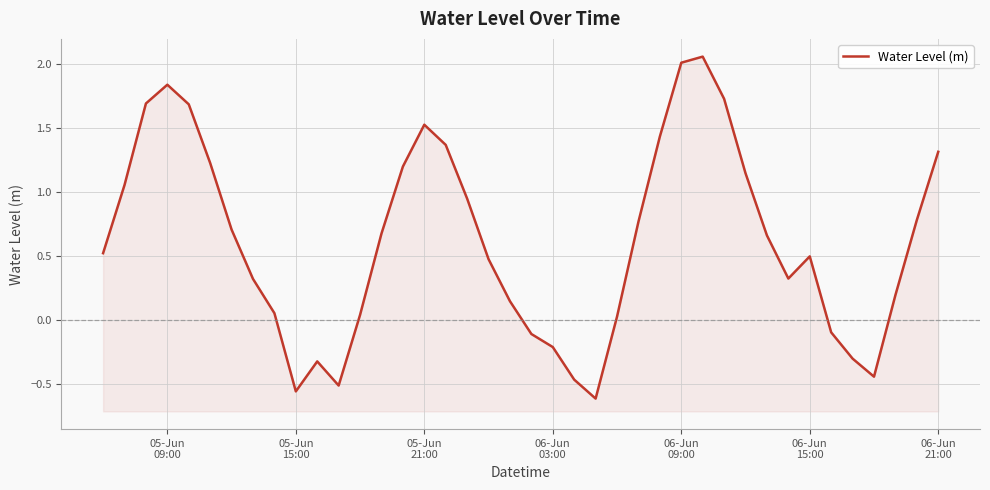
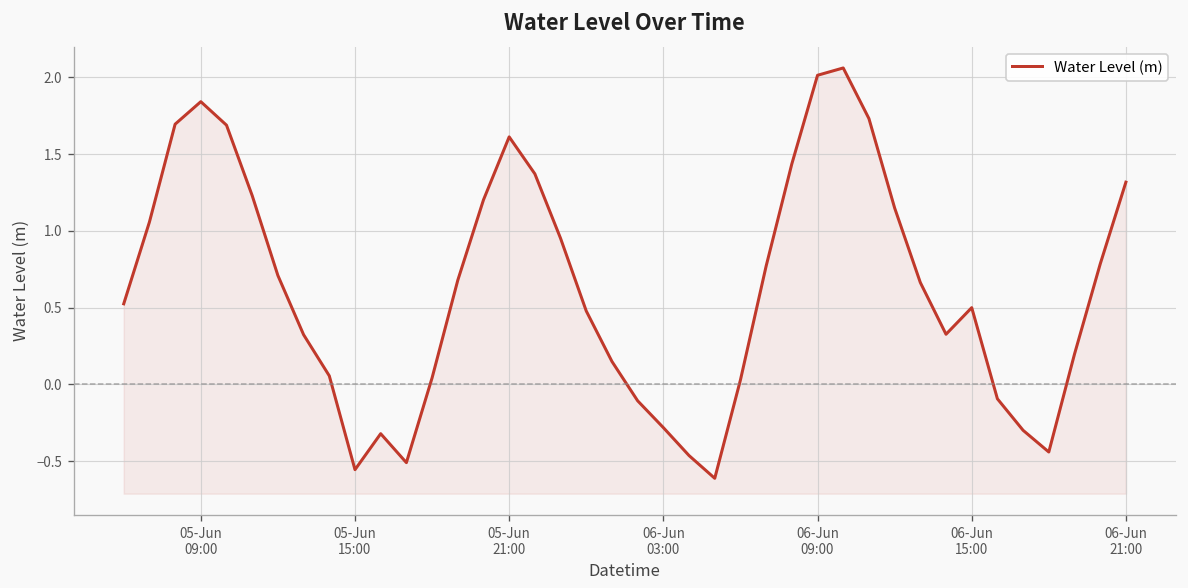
  {
    "05-Jun 09:00": 1.84,
    "05-Jun 15:00": -0.55,
-   "05-Jun 21:00": 1.53,
-   "06-Jun 03:00": -0.21,
+   "05-Jun 21:00": 1.61,
+   "06-Jun 03:00": -0.28,
    "06-Jun 09:00": 2.01,
    "06-Jun 15:00": 0.50,
    "06-Jun 21:00": 1.32
  }
